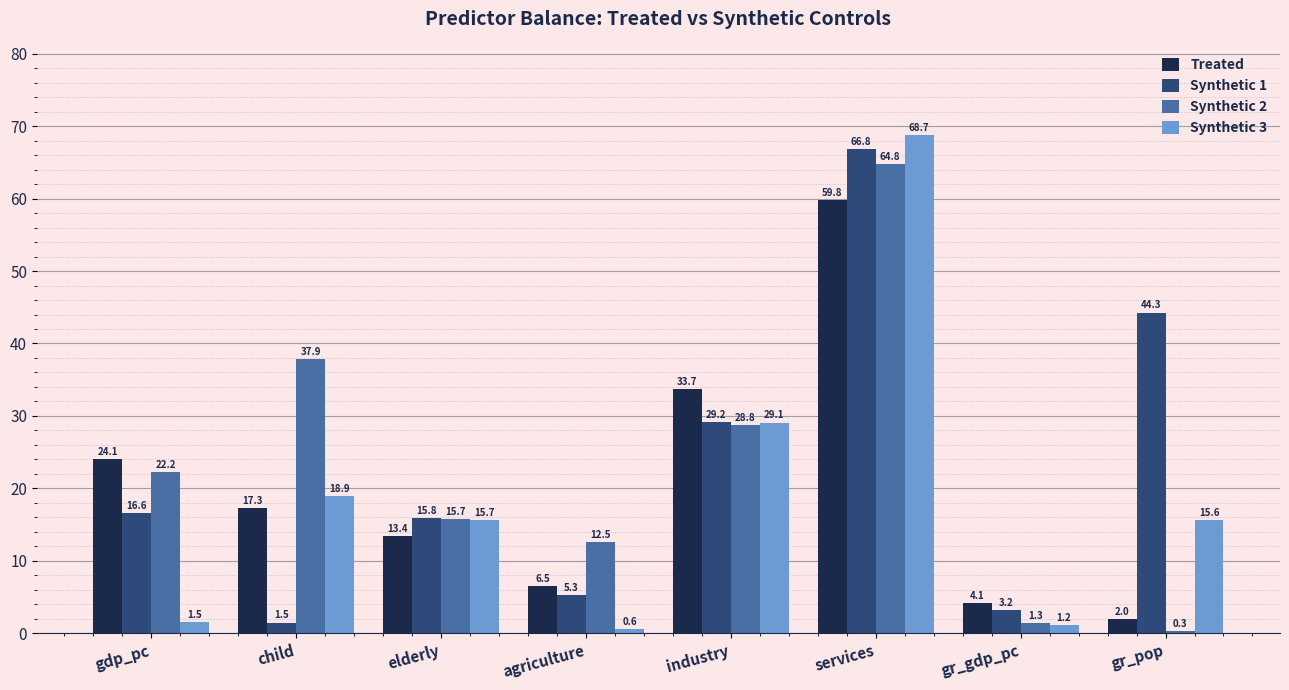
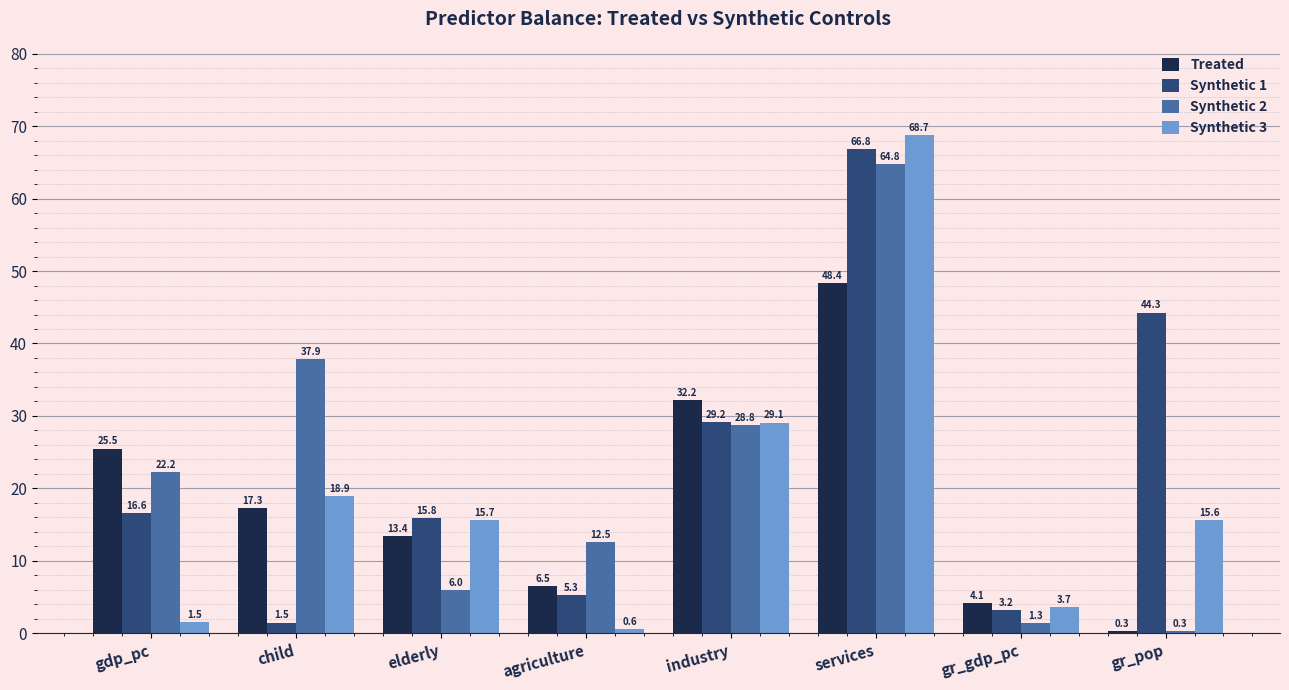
  {
    "Treated": {
-     "gdp_pc": 24.1,
+     "gdp_pc": 25.5,
      "child": 17.3,
      "elderly": 13.4,
      "agriculture": 6.5,
-     "industry": 33.7,
-     "services": 59.8,
+     "industry": 32.2,
+     "services": 48.4,
      "gr_gdp_pc": 4.1,
-     "gr_pop": 2.0
+     "gr_pop": 0.3
    },
    "Synthetic 1": {
      "gdp_pc": 16.6,
      "child": 1.5,
      "elderly": 15.8,
      "agriculture": 5.3,
      "industry": 29.2,
      "services": 66.8,
      "gr_gdp_pc": 3.2,
      "gr_pop": 44.3
    },
    "Synthetic 2": {
      "gdp_pc": 22.2,
      "child": 37.9,
-     "elderly": 15.7,
+     "elderly": 6.0,
      "agriculture": 12.5,
      "industry": 28.8,
      "services": 64.8,
      "gr_gdp_pc": 1.3,
      "gr_pop": 0.3
    },
    "Synthetic 3": {
      "gdp_pc": 1.5,
      "child": 18.9,
      "elderly": 15.7,
      "agriculture": 0.6,
      "industry": 29.1,
      "services": 68.7,
-     "gr_gdp_pc": 1.2,
+     "gr_gdp_pc": 3.7,
      "gr_pop": 15.6
    }
  }
